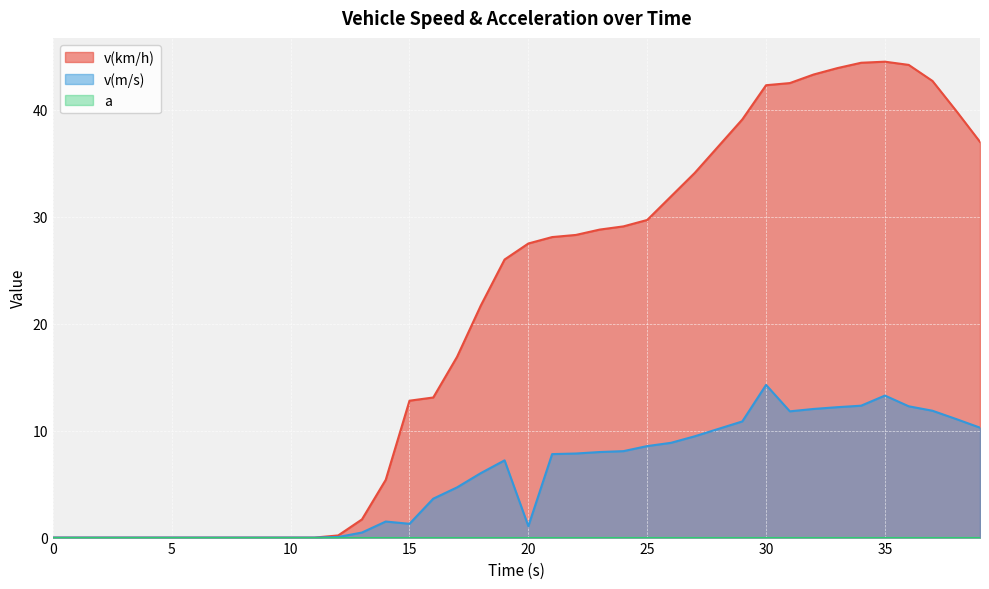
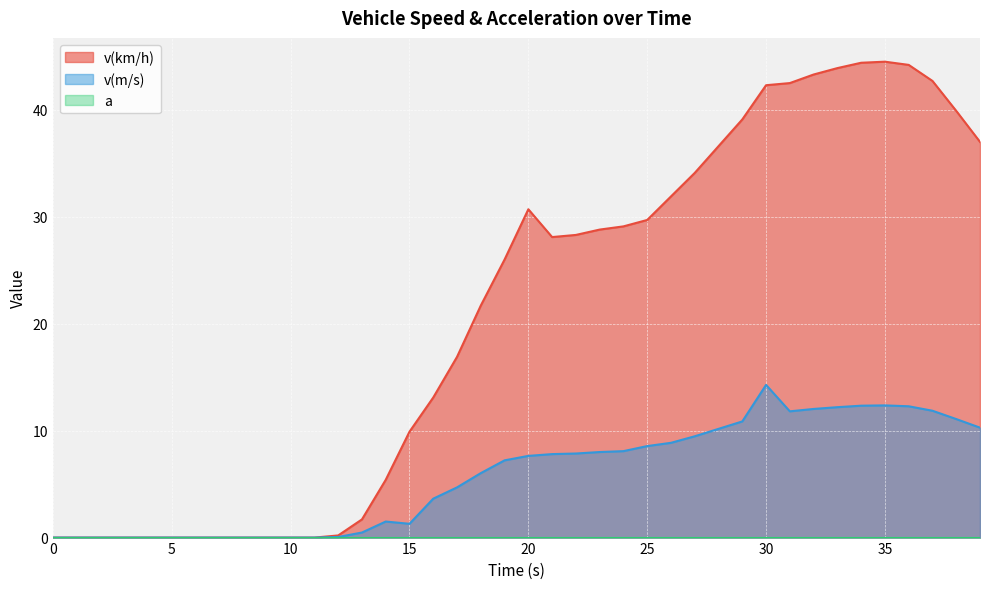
  {
    "v(km/h)": {
-     "15": 12.8,
-     "20": 27.5,
+     "15": 9.9,
+     "20": 30.7,
      "25": 29.7,
      "30": 42.3,
      "35": 44.5
    },
    "v(m/s)": {
      "15": 1.3,
-     "20": 1.1,
+     "20": 7.6,
      "25": 8.6,
      "30": 14.3,
-     "35": 13.3
+     "35": 12.4
    },
    "a": {
      "15": 0.0,
      "20": 0.0,
      "25": 0.0,
      "30": 0.0,
      "35": 0.0
    }
  }
